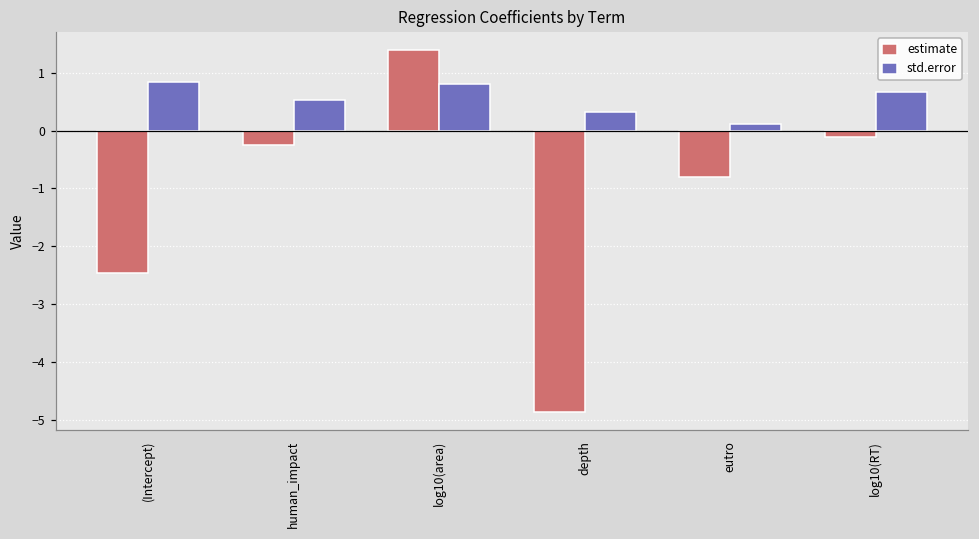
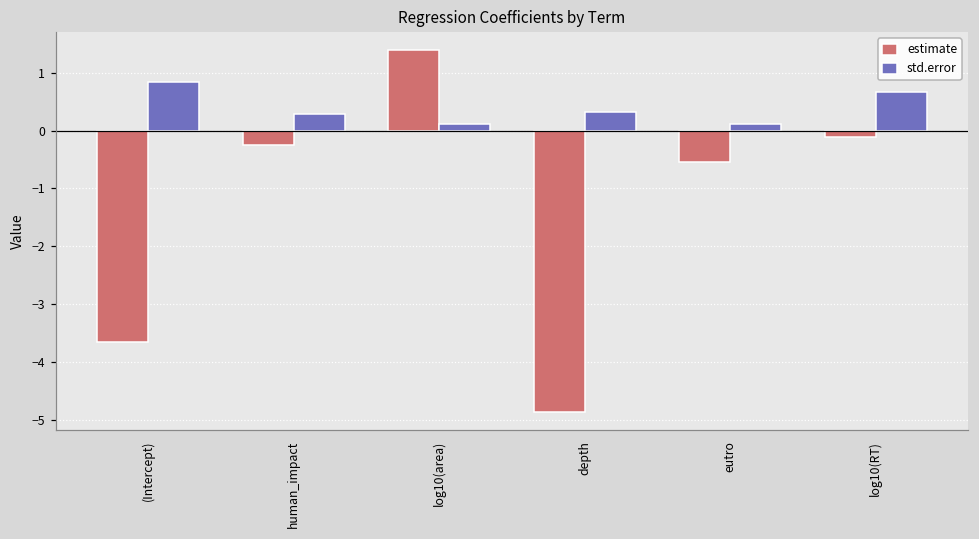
  {
    "estimate": {
-     "(Intercept)": -2.5,
+     "(Intercept)": -3.7,
      "human_impact": -0.3,
      "log10(area)": 1.4,
      "depth": -4.9,
-     "eutro": -0.8,
+     "eutro": -0.5,
      "log10(RT)": -0.1
    },
    "std.error": {
      "(Intercept)": 0.8,
-     "human_impact": 0.5,
-     "log10(area)": 0.8,
+     "human_impact": 0.3,
+     "log10(area)": 0.1,
      "depth": 0.3,
      "eutro": 0.1,
      "log10(RT)": 0.7
    }
  }
